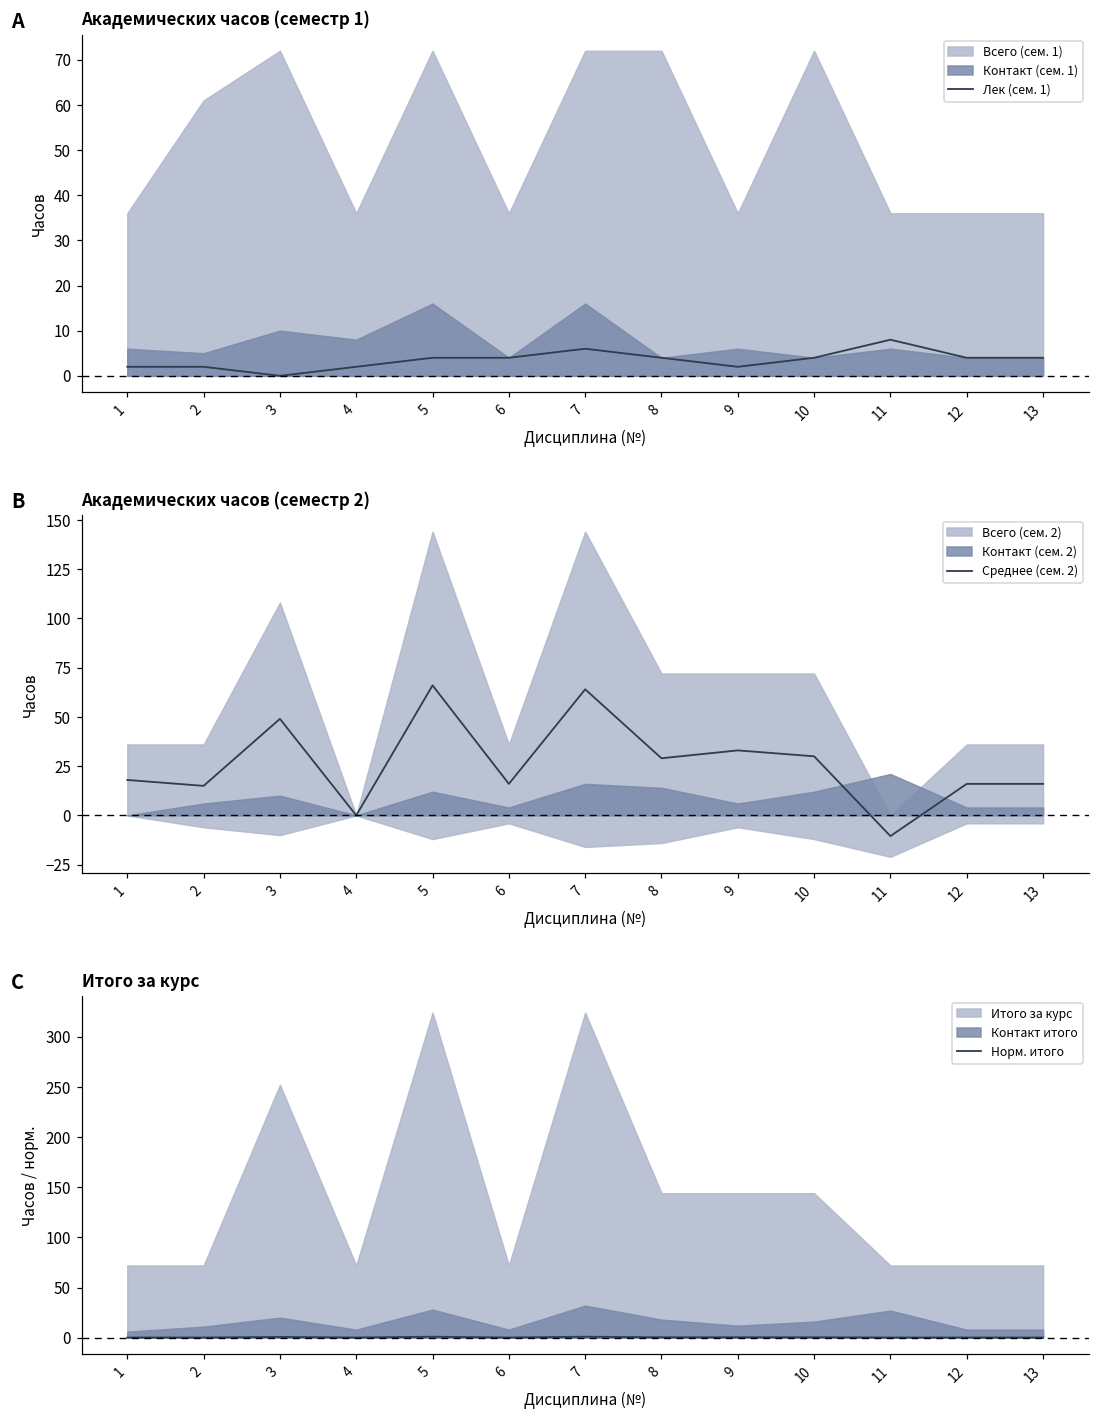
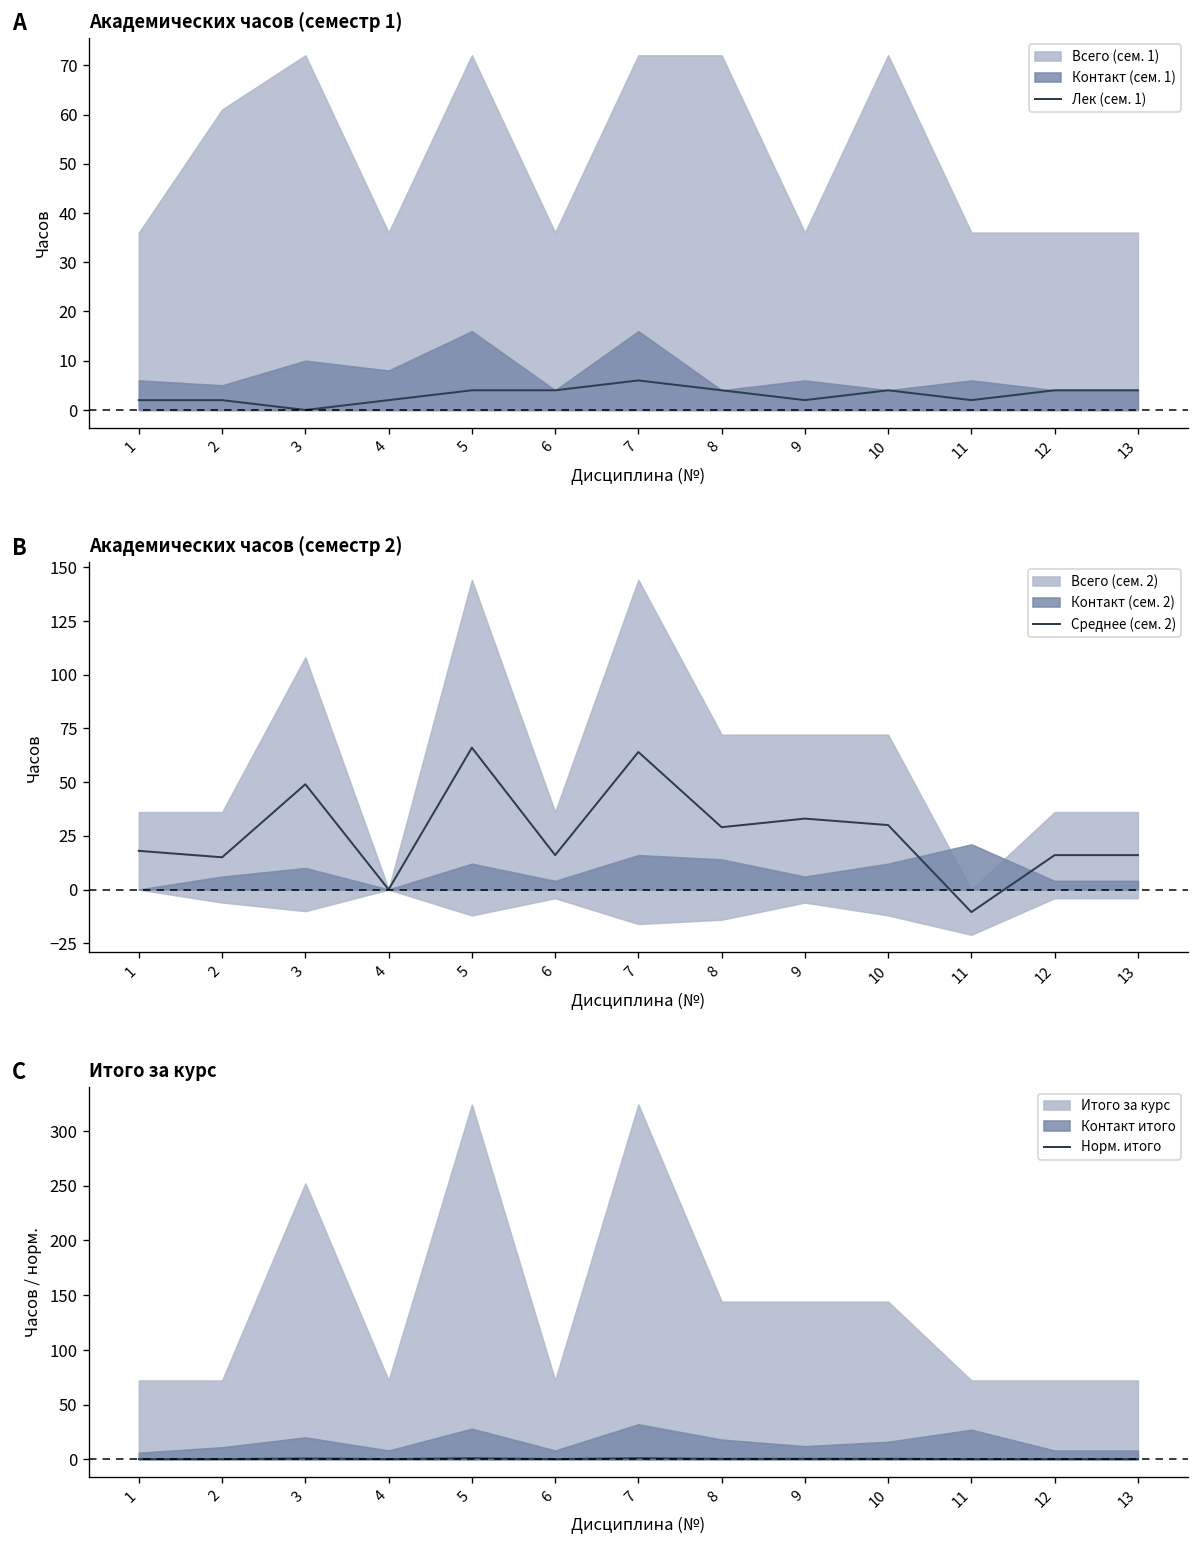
  {
    "Академических часов (семестр 1)": {
      "Лек (сем. 1)": {
        "1": 2,
        "2": 2,
        "3": 0,
        "4": 2,
        "5": 4,
        "7": 6,
        "9": 2,
-       "11": 8
+       "11": 2
      }
    },
    "Академических часов (семестр 2)": {
      "Среднее (сем. 2)": {
        "1": 18,
        "2": 15,
        "3": 49,
        "5": 66,
        "6": 16,
        "7": 64,
        "8": 29,
        "9": 33,
        "10": 30,
        "11": -11,
        "12": 16,
        "13": 16
      },
      "Контакт (сем. 2)": {
        "1": 0,
        "2": 6,
        "3": 10,
        "5": 12,
        "6": 4,
        "7": 16,
        "8": 14,
        "9": 6,
        "10": 12,
        "11": 21,
        "12": 4,
        "13": 4
      }
    },
    "Итого за курс": {
      "Норм. итого": {
        "1": 0,
        "2": 0,
        "3": 0,
        "4": 0,
        "5": 0,
        "6": 0,
        "7": 0,
        "8": 0,
        "9": 0,
        "10": 0,
        "11": 0,
        "12": 0,
        "13": 0
      }
    }
  }
